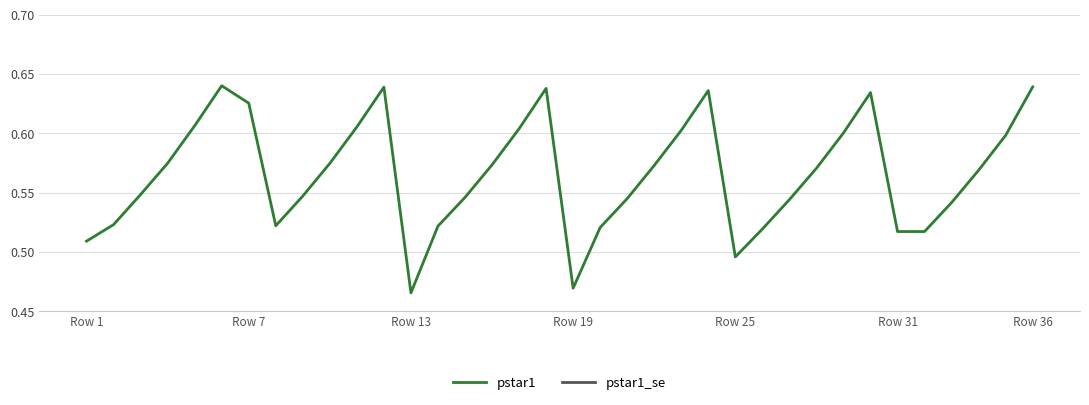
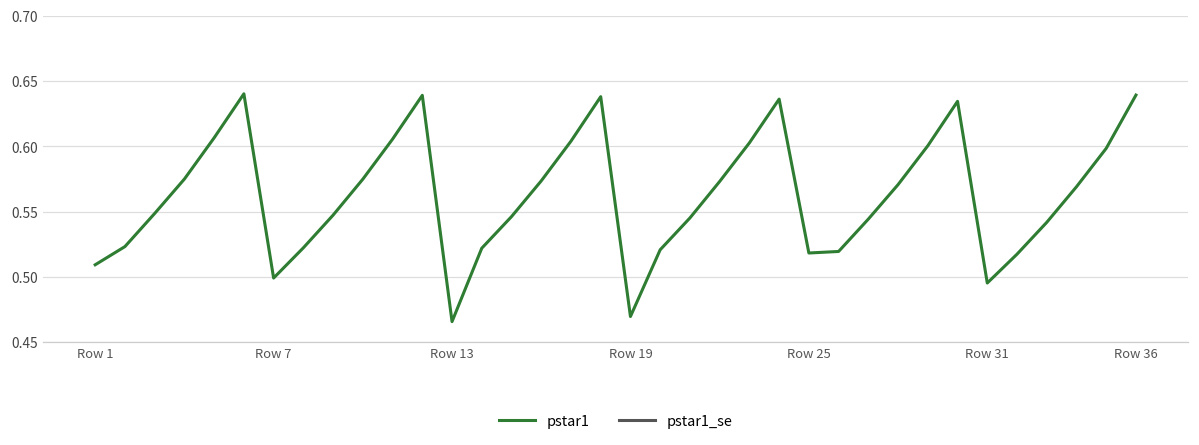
  {
    "pstar1": {
      "Row 1": 0.509,
-     "Row 7": 0.626,
+     "Row 7": 0.499,
      "Row 13": 0.466,
      "Row 19": 0.470,
-     "Row 25": 0.496,
-     "Row 31": 0.517,
+     "Row 25": 0.518,
+     "Row 31": 0.495,
      "Row 36": 0.639
    }
  }
